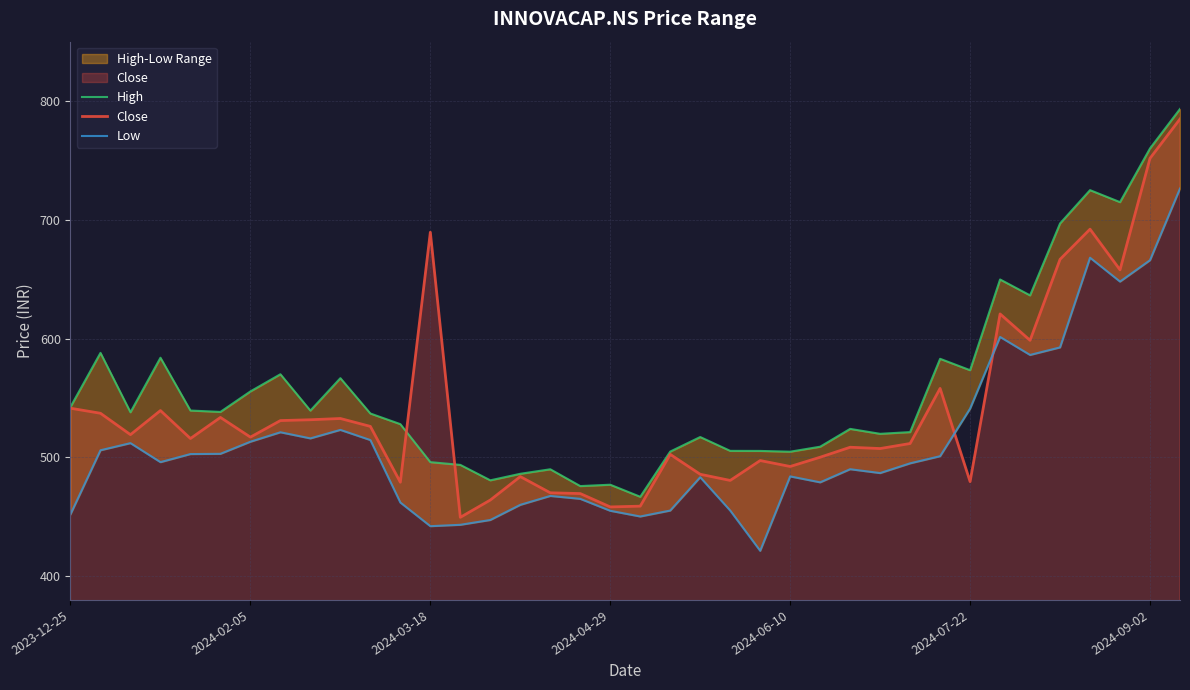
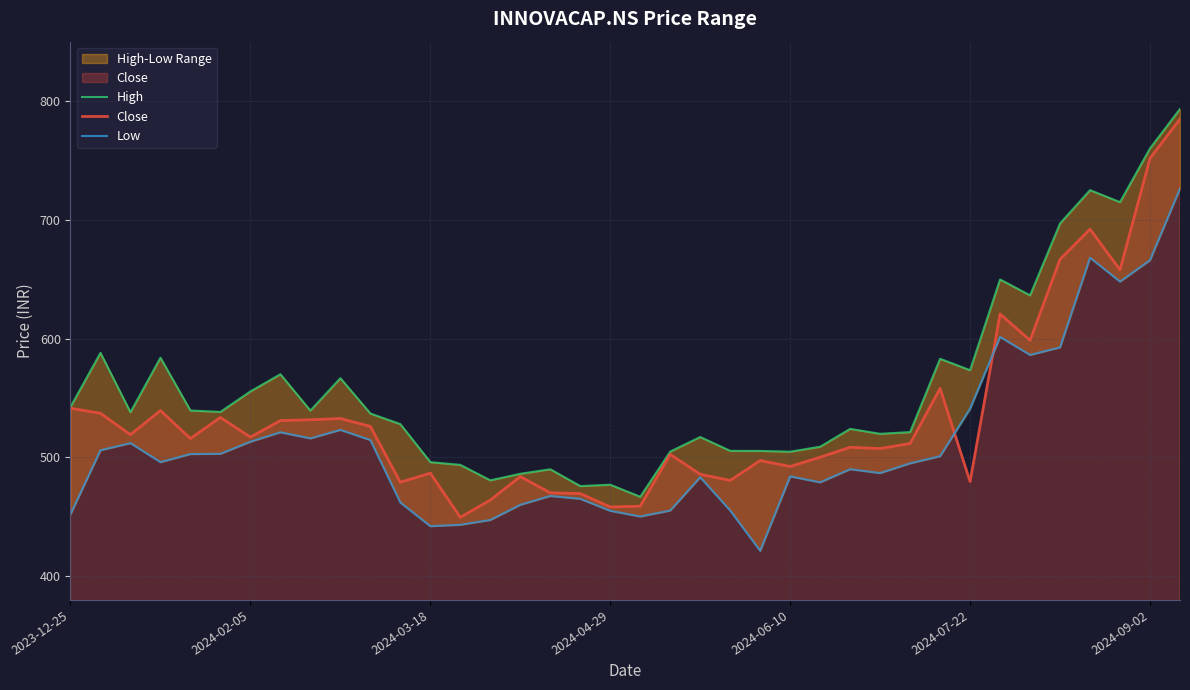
  {
    "High-Low Range": {
      "2024-02-05": 556,
      "2024-03-18": 496,
      "2024-04-29": 477,
      "2024-06-10": 505,
      "2024-07-22": 573,
      "2024-09-02": 760
    },
    "Close": {
      "2024-02-05": 517,
-     "2024-03-18": 690,
+     "2024-03-18": 487,
      "2024-04-29": 458,
      "2024-06-10": 492,
      "2024-07-22": 480,
      "2024-09-02": 752
    },
    "Low": {
      "2023-12-25": 452,
      "2024-02-05": 513,
      "2024-03-18": 442,
      "2024-04-29": 455,
      "2024-06-10": 484,
      "2024-07-22": 541,
      "2024-09-02": 666
    }
  }
